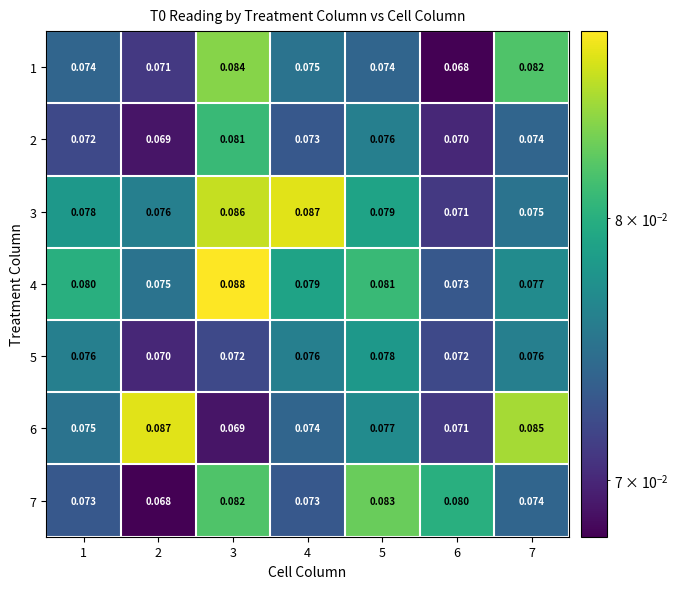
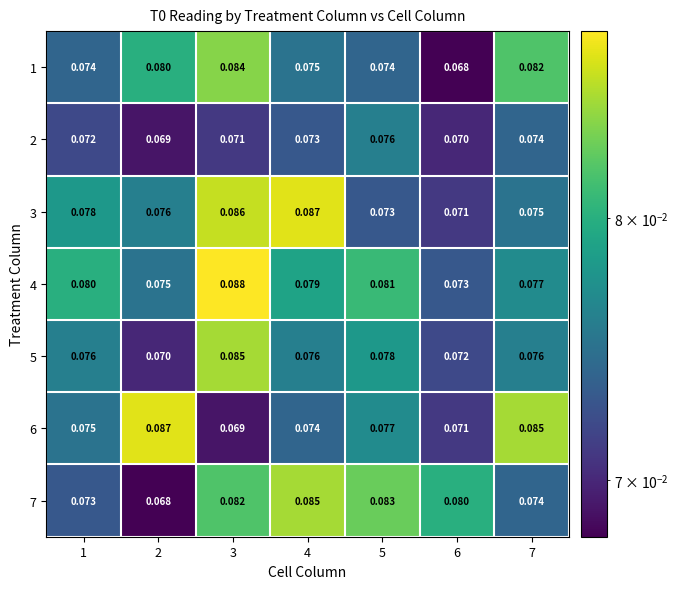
  {
    "1": {
      "1": 0.074,
-     "2": 0.071,
+     "2": 0.080,
      "3": 0.084,
      "4": 0.075,
      "5": 0.074,
      "6": 0.068,
      "7": 0.082
    },
    "2": {
      "1": 0.072,
      "2": 0.069,
-     "3": 0.081,
+     "3": 0.071,
      "4": 0.073,
      "5": 0.076,
      "6": 0.070,
      "7": 0.074
    },
    "3": {
      "1": 0.078,
      "2": 0.076,
      "3": 0.086,
      "4": 0.087,
-     "5": 0.079,
+     "5": 0.073,
      "6": 0.071,
      "7": 0.075
    },
    "4": {
      "1": 0.080,
      "2": 0.075,
      "3": 0.088,
      "4": 0.079,
      "5": 0.081,
      "6": 0.073,
      "7": 0.077
    },
    "5": {
      "1": 0.076,
      "2": 0.070,
-     "3": 0.072,
+     "3": 0.085,
      "4": 0.076,
      "5": 0.078,
      "6": 0.072,
      "7": 0.076
    },
    "6": {
      "1": 0.075,
      "2": 0.087,
      "3": 0.069,
      "4": 0.074,
      "5": 0.077,
      "6": 0.071,
      "7": 0.085
    },
    "7": {
      "1": 0.073,
      "2": 0.068,
      "3": 0.082,
-     "4": 0.073,
+     "4": 0.085,
      "5": 0.083,
      "6": 0.080,
      "7": 0.074
    }
  }
